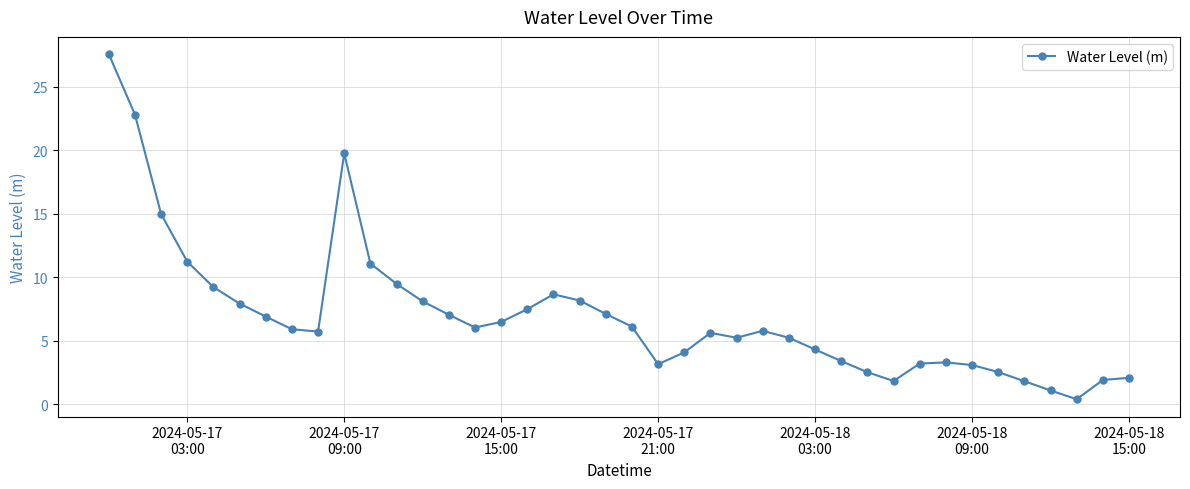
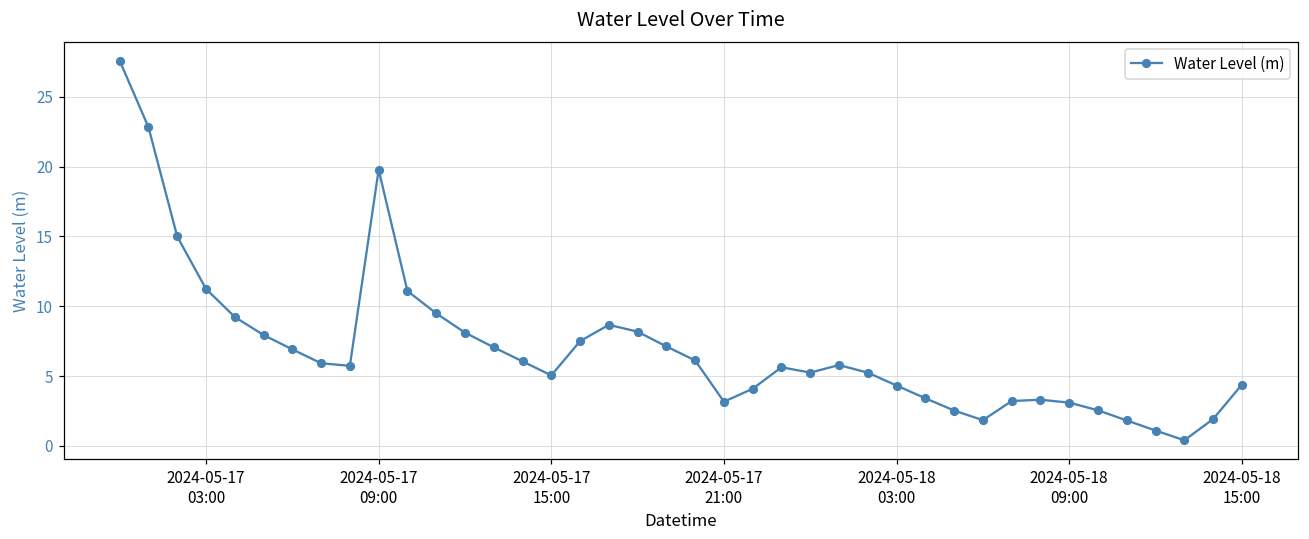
  {
    "2024-05-17 03:00": 11.2,
    "2024-05-17 09:00": 19.8,
-   "2024-05-17 15:00": 6.5,
+   "2024-05-17 15:00": 5.0,
    "2024-05-17 21:00": 3.2,
    "2024-05-18 03:00": 4.3,
    "2024-05-18 09:00": 3.1,
-   "2024-05-18 15:00": 2.1
+   "2024-05-18 15:00": 4.4
  }
